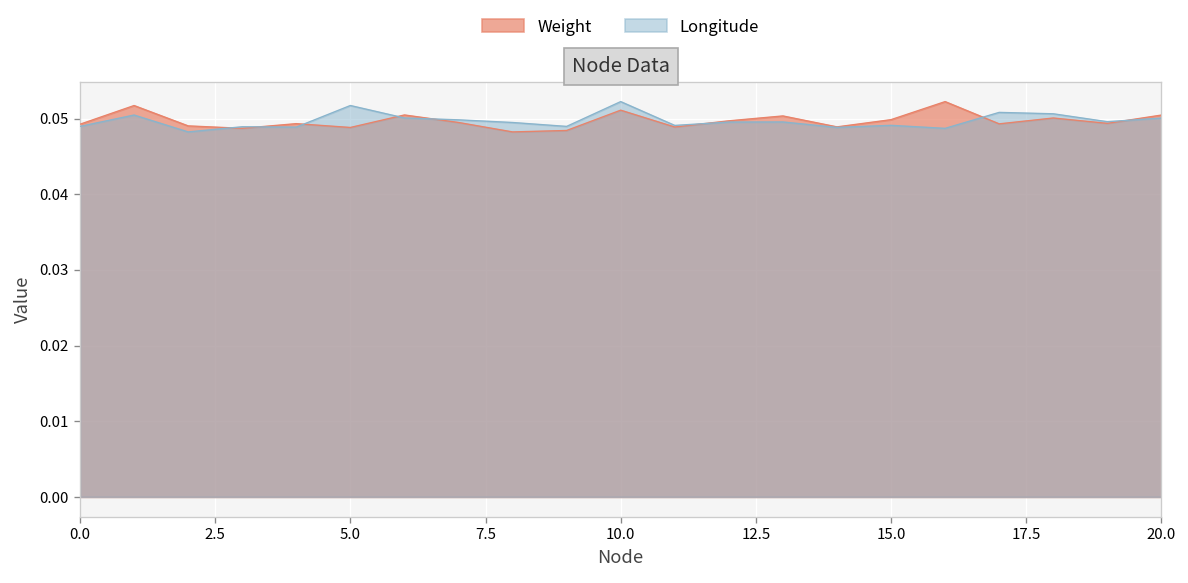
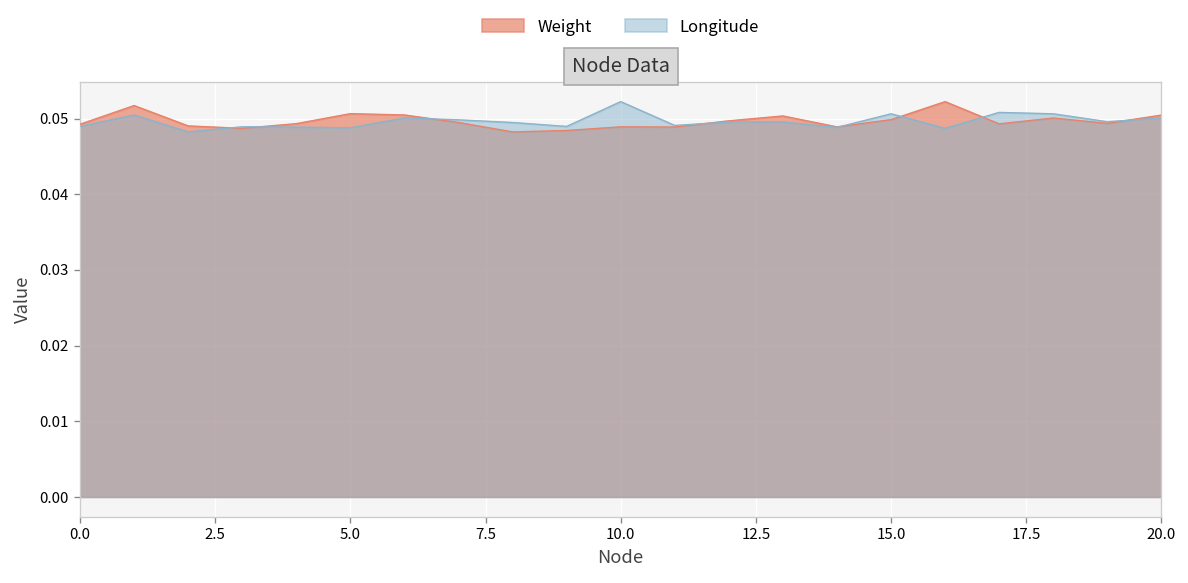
  {
    "Weight": {
-     "5.0": 0.049,
-     "10.0": 0.051,
+     "5.0": 0.051,
+     "10.0": 0.049,
      "15.0": 0.050
    },
    "Longitude": {
-     "5.0": 0.052,
+     "5.0": 0.049,
      "10.0": 0.052,
-     "15.0": 0.049
+     "15.0": 0.051
    }
  }
